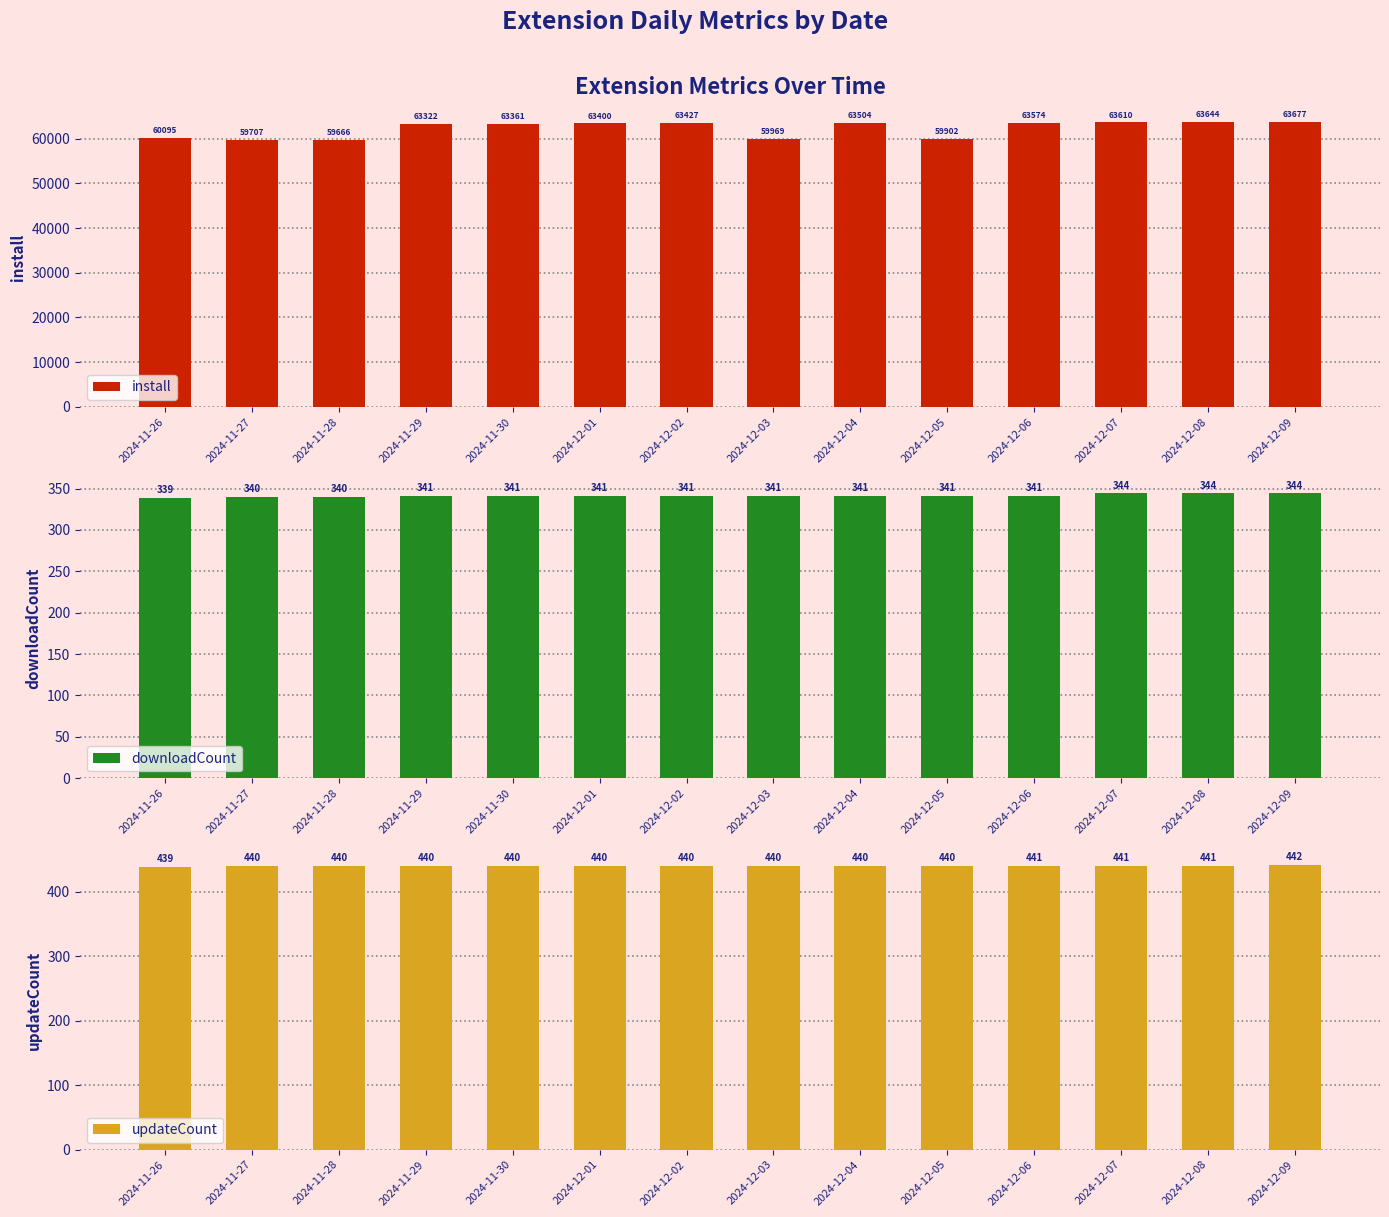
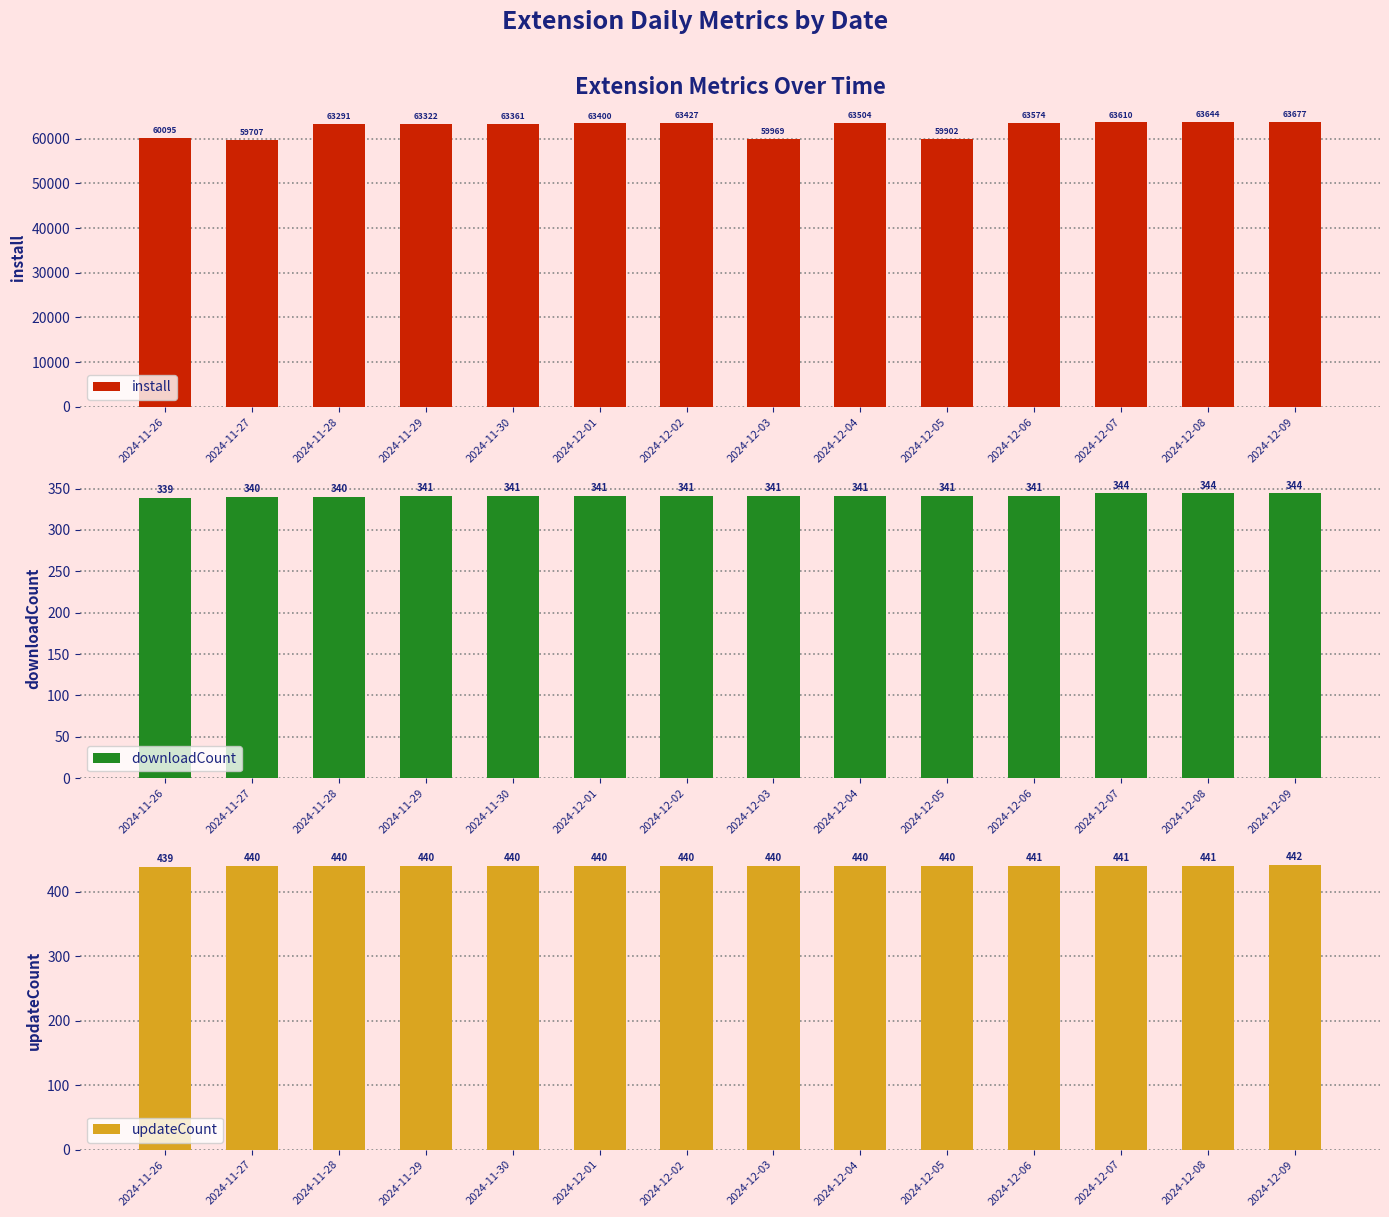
  {
    "Extension Metrics Over Time": {
      "2024-11-26": 60095,
      "2024-11-27": 59707,
-     "2024-11-28": 59666,
+     "2024-11-28": 63291,
      "2024-11-29": 63322,
      "2024-11-30": 63361,
      "2024-12-01": 63400,
      "2024-12-02": 63427,
      "2024-12-03": 59969,
      "2024-12-04": 63504,
      "2024-12-05": 59902,
      "2024-12-06": 63574,
      "2024-12-07": 63610,
      "2024-12-08": 63644,
      "2024-12-09": 63677
    }
  }
